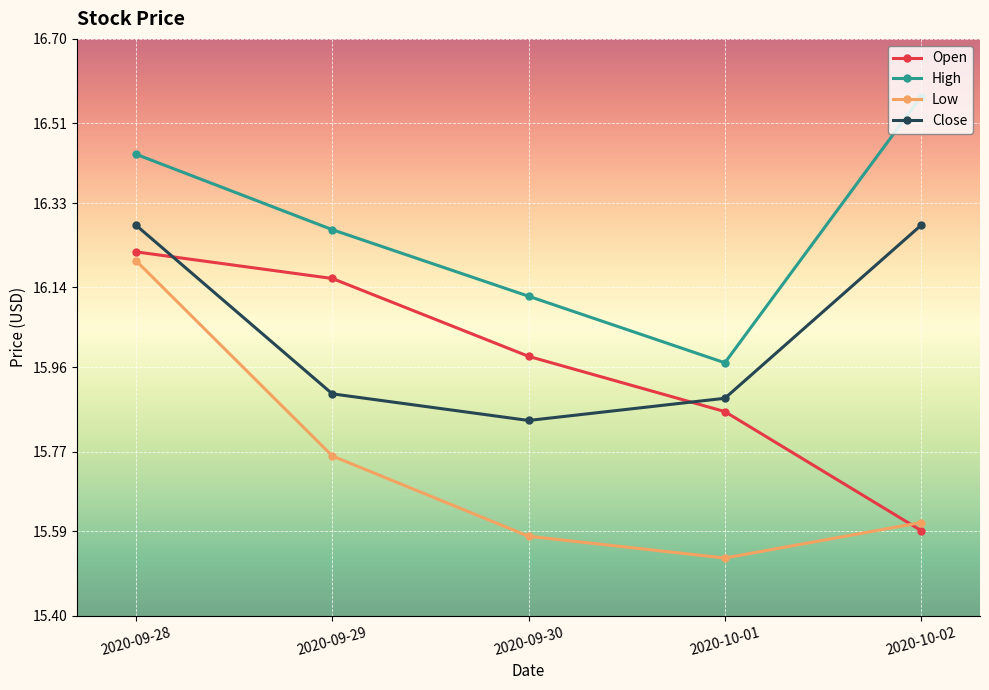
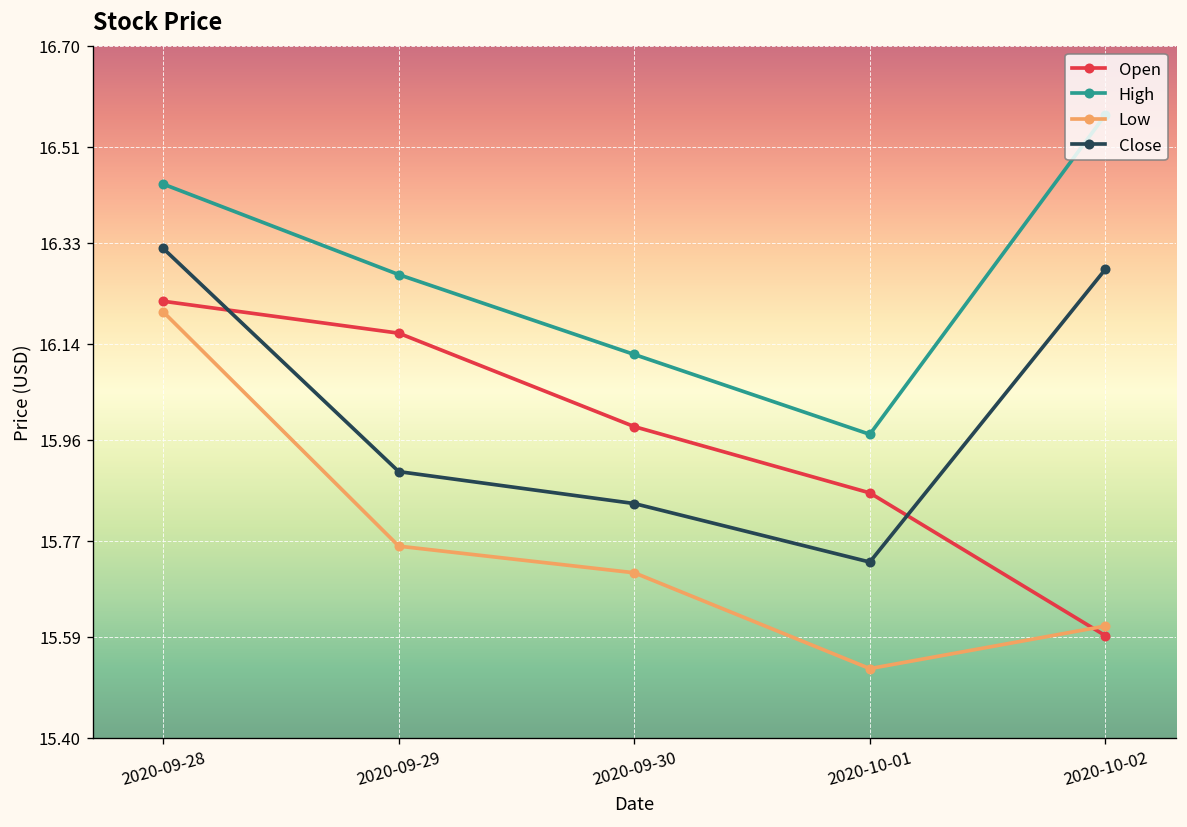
  {
    "Open": {
      "2020-09-28": 16.22,
      "2020-09-29": 16.16,
      "2020-09-30": 15.98,
      "2020-10-01": 15.86,
      "2020-10-02": 15.59
    },
    "High": {
      "2020-09-28": 16.44,
      "2020-09-29": 16.27,
      "2020-09-30": 16.12,
      "2020-10-01": 15.97
    },
    "Low": {
      "2020-09-28": 16.20,
      "2020-09-29": 15.76,
-     "2020-09-30": 15.58,
+     "2020-09-30": 15.71,
      "2020-10-01": 15.53,
      "2020-10-02": 15.61
    },
    "Close": {
-     "2020-09-28": 16.28,
+     "2020-09-28": 16.32,
      "2020-09-29": 15.90,
      "2020-09-30": 15.84,
-     "2020-10-01": 15.89,
+     "2020-10-01": 15.73,
      "2020-10-02": 16.28
    }
  }
